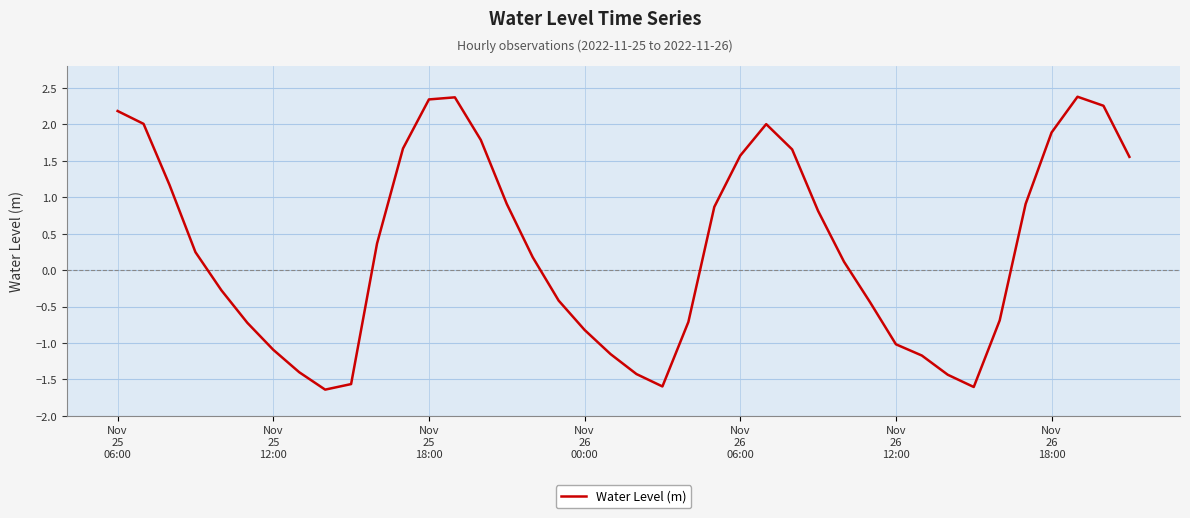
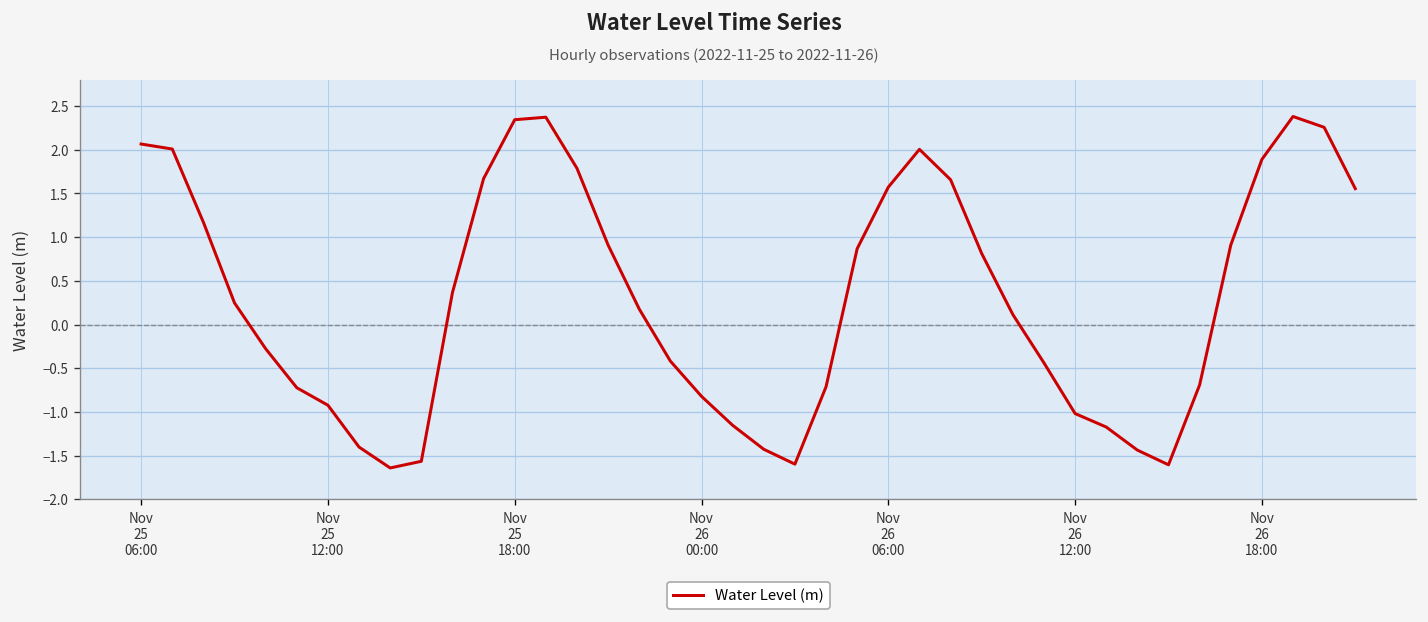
  {
-   "Nov 25 06:00": 2.2,
-   "Nov 25 12:00": -1.1,
+   "Nov 25 06:00": 2.1,
+   "Nov 25 12:00": -0.9,
    "Nov 25 18:00": 2.3,
    "Nov 26 00:00": -0.8,
    "Nov 26 06:00": 1.6,
    "Nov 26 12:00": -1.0,
    "Nov 26 18:00": 1.9
  }
